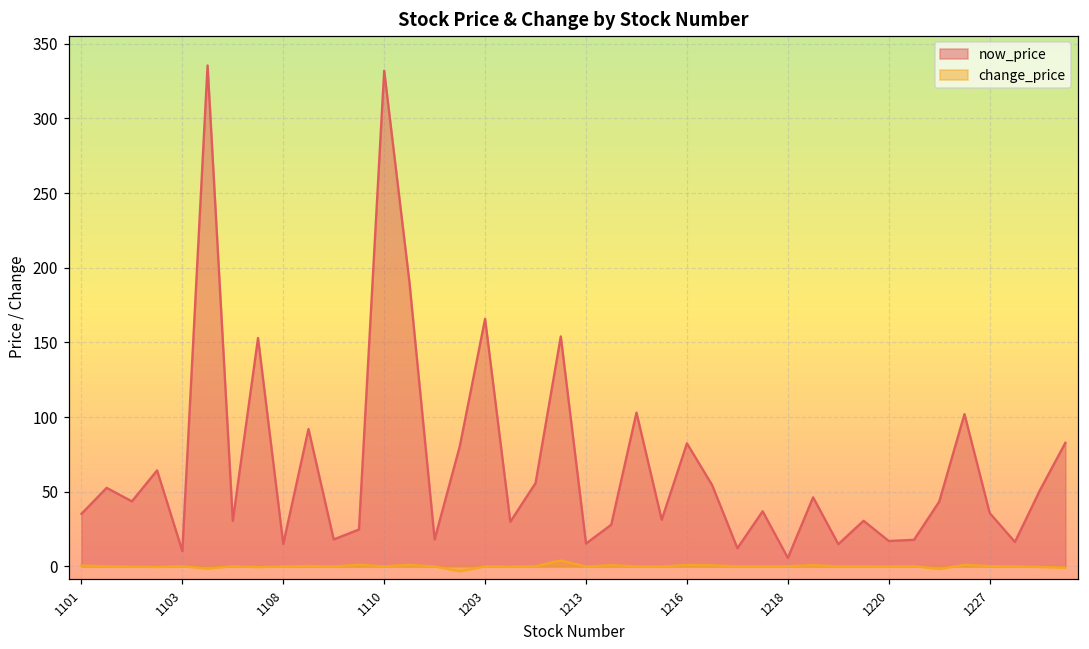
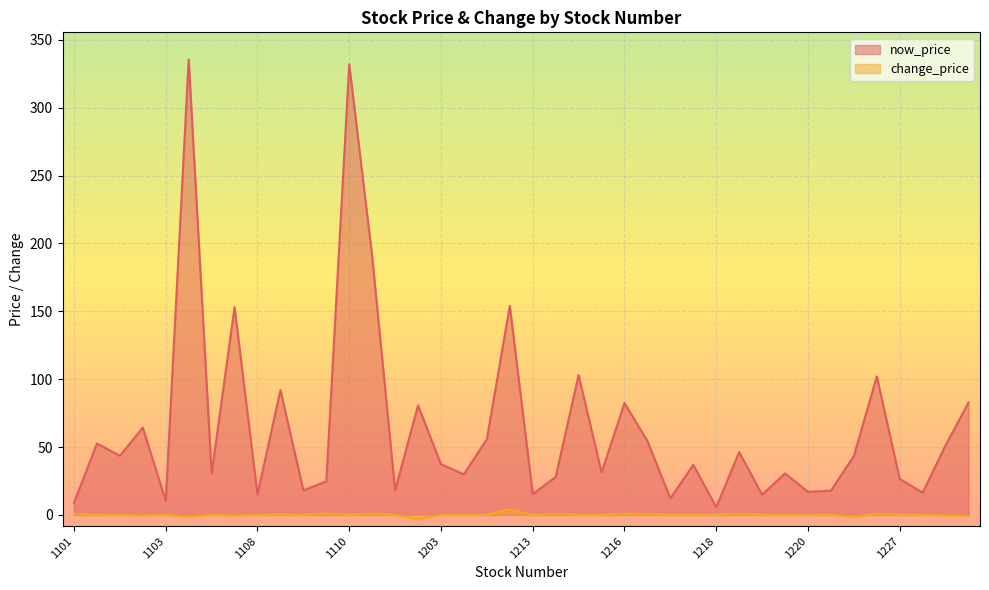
  {
    "now_price": {
-     "1101": 35,
+     "1101": 9,
      "1103": 10,
      "1108": 15,
      "1110": 332,
-     "1203": 166,
+     "1203": 37,
      "1213": 15,
      "1216": 82,
      "1218": 6,
      "1220": 17,
-     "1227": 36
+     "1227": 27
    }
  }
